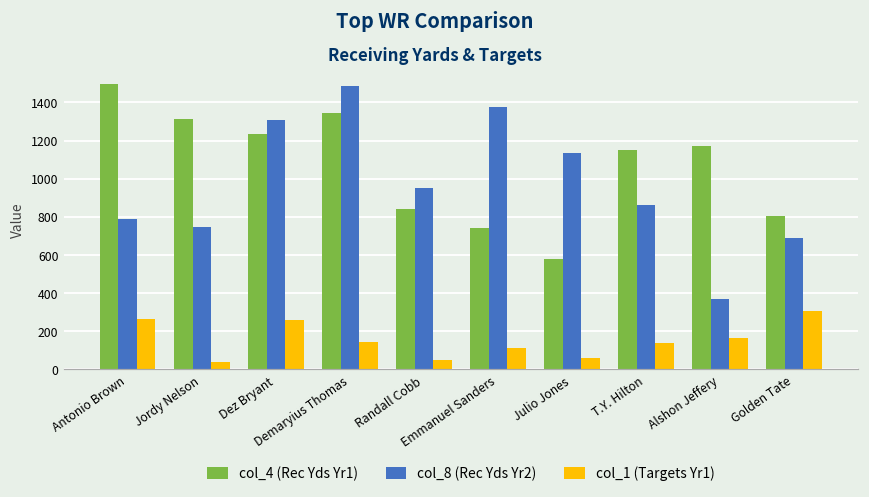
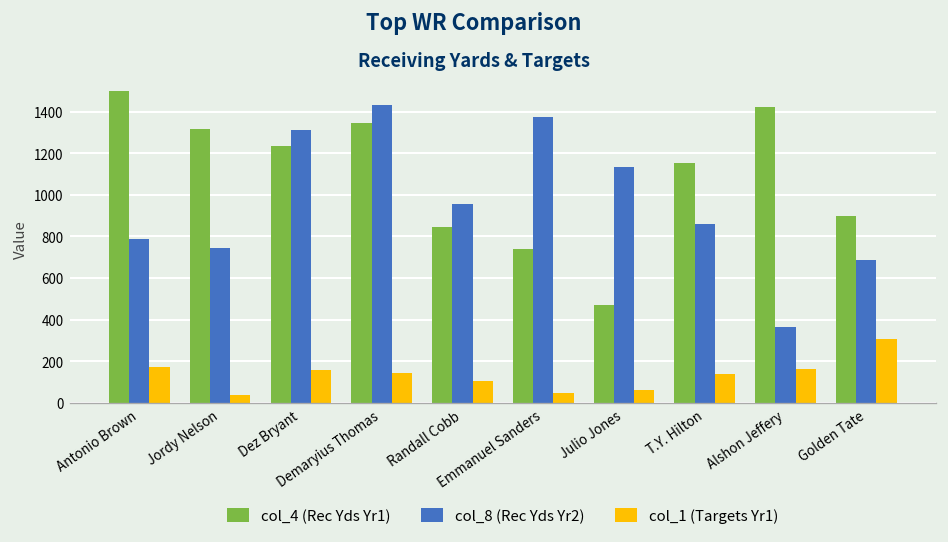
  {
    "col_4 (Rec Yds Yr1)": {
      "Antonio Brown": 1500,
      "Jordy Nelson": 1310,
      "Dez Bryant": 1230,
      "Demaryius Thomas": 1350,
      "Randall Cobb": 840,
      "Emmanuel Sanders": 740,
-     "Julio Jones": 580,
+     "Julio Jones": 470,
      "T.Y. Hilton": 1150,
-     "Alshon Jeffery": 1170,
-     "Golden Tate": 810
+     "Alshon Jeffery": 1420,
+     "Golden Tate": 900
    },
    "col_8 (Rec Yds Yr2)": {
      "Antonio Brown": 790,
      "Jordy Nelson": 750,
      "Dez Bryant": 1310,
-     "Demaryius Thomas": 1480,
+     "Demaryius Thomas": 1430,
      "Randall Cobb": 950,
      "Emmanuel Sanders": 1380,
      "Julio Jones": 1140,
      "T.Y. Hilton": 860,
      "Alshon Jeffery": 370,
      "Golden Tate": 690
    },
    "col_1 (Targets Yr1)": {
-     "Antonio Brown": 270,
+     "Antonio Brown": 170,
      "Jordy Nelson": 40,
-     "Dez Bryant": 260,
+     "Dez Bryant": 160,
      "Demaryius Thomas": 140,
-     "Randall Cobb": 50,
-     "Emmanuel Sanders": 110,
+     "Randall Cobb": 110,
+     "Emmanuel Sanders": 50,
      "Julio Jones": 60,
      "T.Y. Hilton": 140,
      "Alshon Jeffery": 170,
      "Golden Tate": 310
    }
  }
